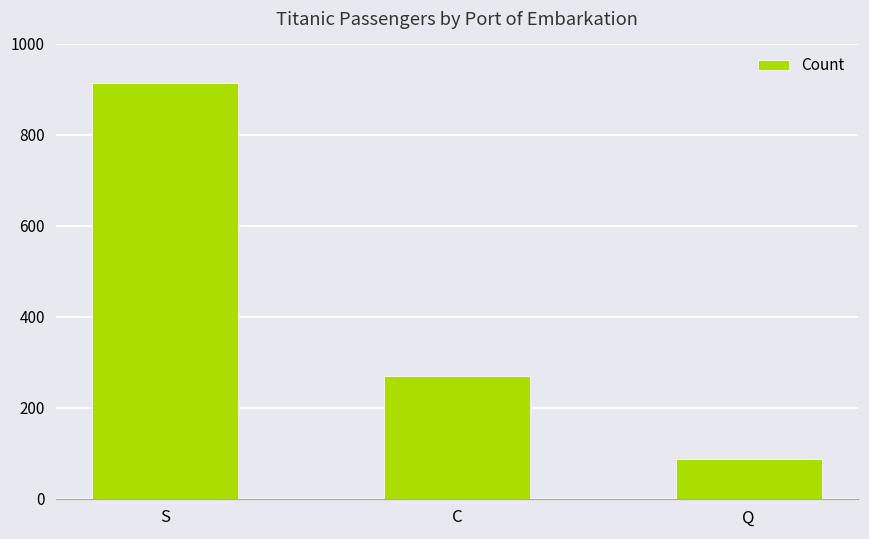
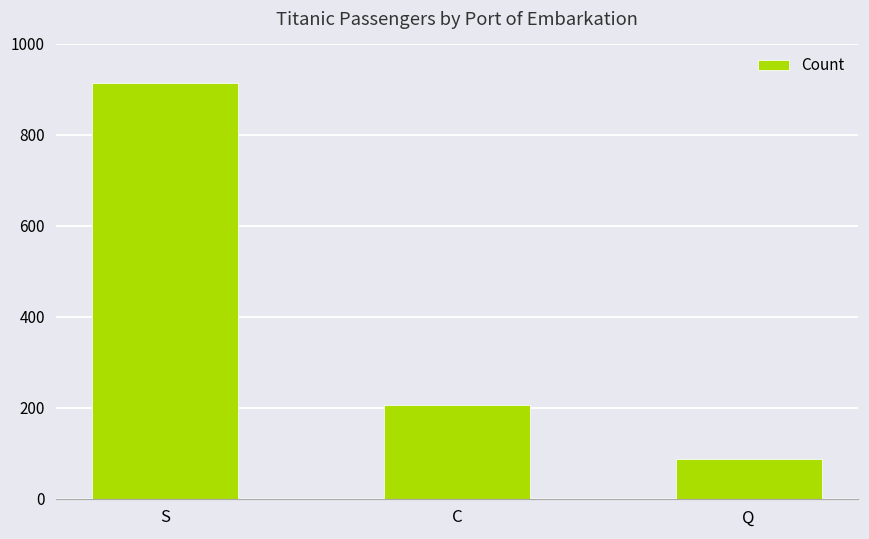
  {
    "S": 910,
-   "C": 270,
+   "C": 210,
    "Q": 90
  }
